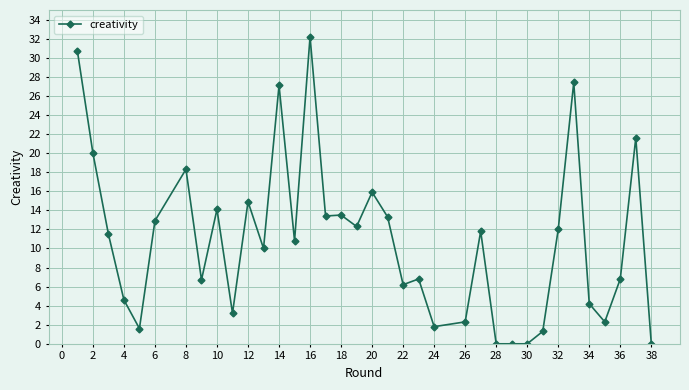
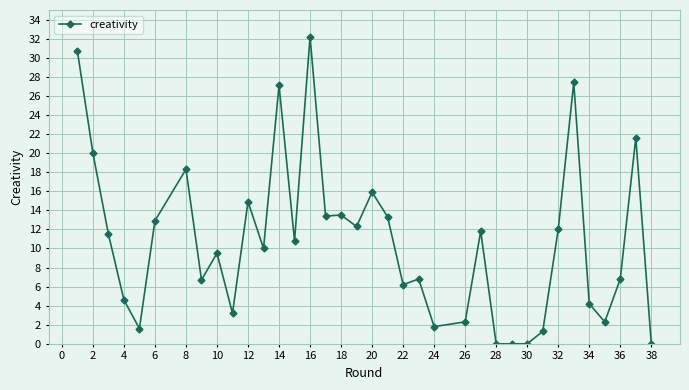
  {
    "2": 20,
    "4": 5,
    "6": 13,
    "8": 18,
-   "10": 14,
+   "10": 10,
    "12": 15,
    "14": 27,
    "16": 32,
    "18": 14,
    "20": 16,
    "22": 6,
    "24": 2,
    "26": 2,
    "28": 0,
    "30": 0,
    "32": 12,
    "34": 4,
    "36": 7,
    "38": 0
  }
